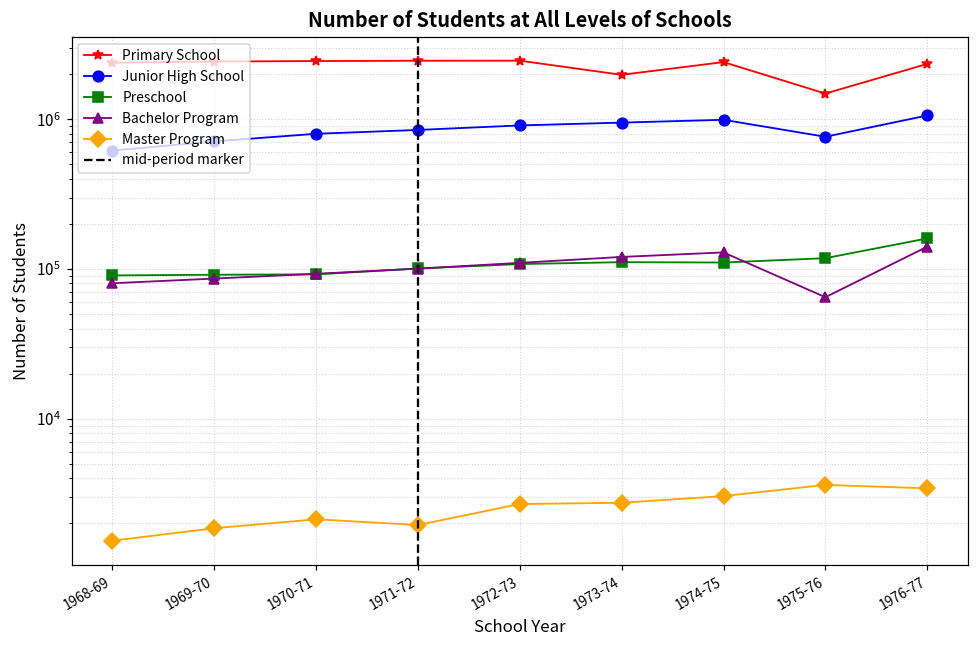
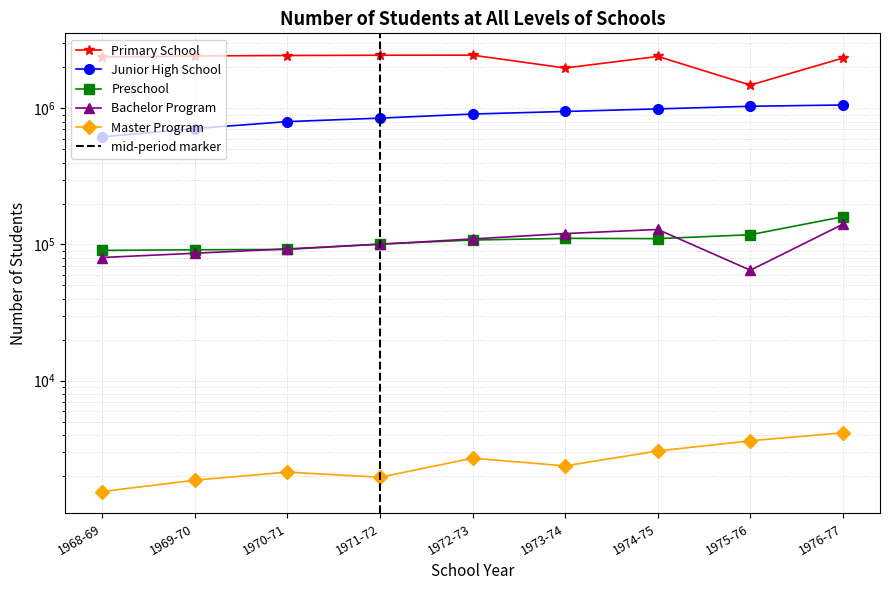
  {
    "Primary School": {
      "1970-71": 2400000,
      "1971-72": 2500000,
      "1972-73": 2500000,
      "1973-74": 2000000,
      "1974-75": 2400000,
      "1975-76": 1500000,
      "1976-77": 2300000
    },
    "Junior High School": {
      "1970-71": 800000,
      "1971-72": 800000,
      "1972-73": 900000,
      "1973-74": 900000,
      "1974-75": 1000000,
-     "1975-76": 800000,
+     "1975-76": 1000000,
      "1976-77": 1100000
    },
    "Preschool": {
      "1968-69": 90000,
      "1969-70": 90000,
      "1973-74": 110000,
      "1974-75": 110000,
      "1975-76": 120000,
      "1976-77": 160000
    },
    "Bachelor Program": {
      "1968-69": 80000,
      "1969-70": 90000,
      "1973-74": 120000,
      "1974-75": 130000,
      "1975-76": 60000,
      "1976-77": 140000
    },
    "Master Program": {
      "1968-69": 1500,
      "1969-70": 1900,
      "1970-71": 2100,
      "1971-72": 2000,
      "1972-73": 2700,
-     "1973-74": 2700,
+     "1973-74": 2400,
      "1974-75": 3000,
      "1975-76": 3600,
-     "1976-77": 3400
+     "1976-77": 4100
    }
  }
